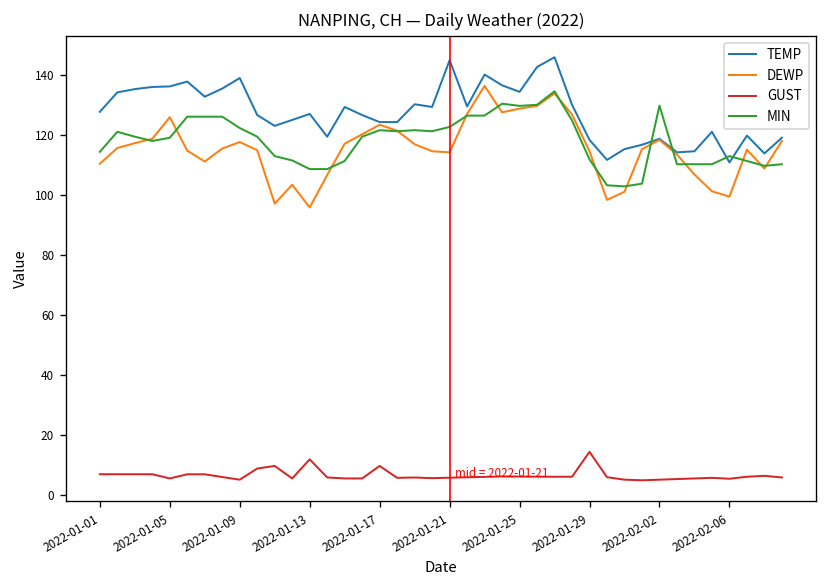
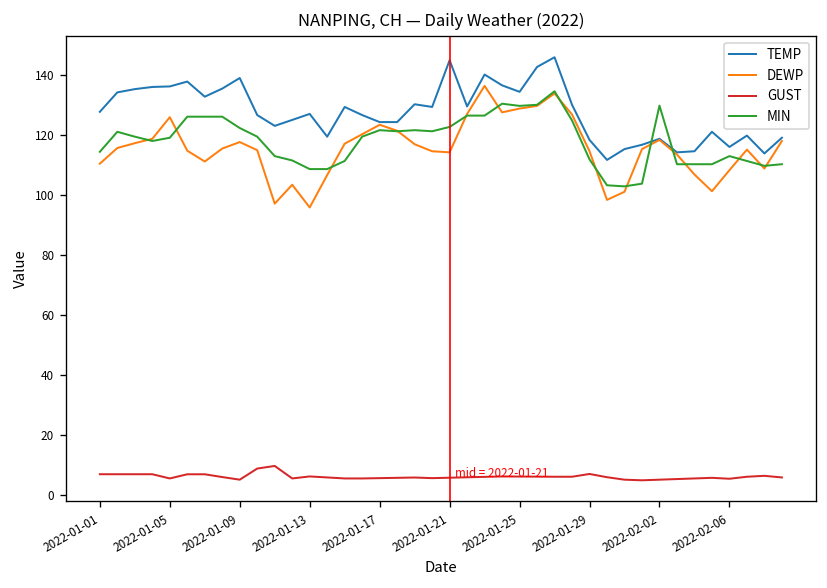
  {
    "TEMP": {
      "2022-01-01": 128,
      "2022-01-05": 136,
      "2022-01-09": 139,
      "2022-01-13": 127,
      "2022-01-21": 145,
      "2022-01-25": 134,
      "2022-01-29": 118,
-     "2022-02-06": 111
+     "2022-02-06": 116
    },
    "DEWP": {
      "2022-01-01": 110,
      "2022-01-05": 126,
      "2022-01-09": 118,
      "2022-01-13": 96,
      "2022-01-21": 114,
      "2022-01-29": 115,
-     "2022-02-06": 100
+     "2022-02-06": 108
    },
    "GUST": {
      "2022-01-01": 7,
      "2022-01-05": 6,
      "2022-01-09": 5,
-     "2022-01-13": 12,
-     "2022-01-17": 10,
+     "2022-01-13": 6,
+     "2022-01-17": 6,
      "2022-01-21": 6,
-     "2022-01-29": 14,
+     "2022-01-29": 7,
      "2022-02-02": 5,
      "2022-02-06": 6
    },
    "MIN": {
      "2022-01-01": 114,
      "2022-01-05": 119,
      "2022-01-09": 122,
      "2022-01-13": 109,
      "2022-01-17": 122,
      "2022-01-21": 123,
      "2022-01-29": 112,
      "2022-02-02": 130,
      "2022-02-06": 113
    }
  }
